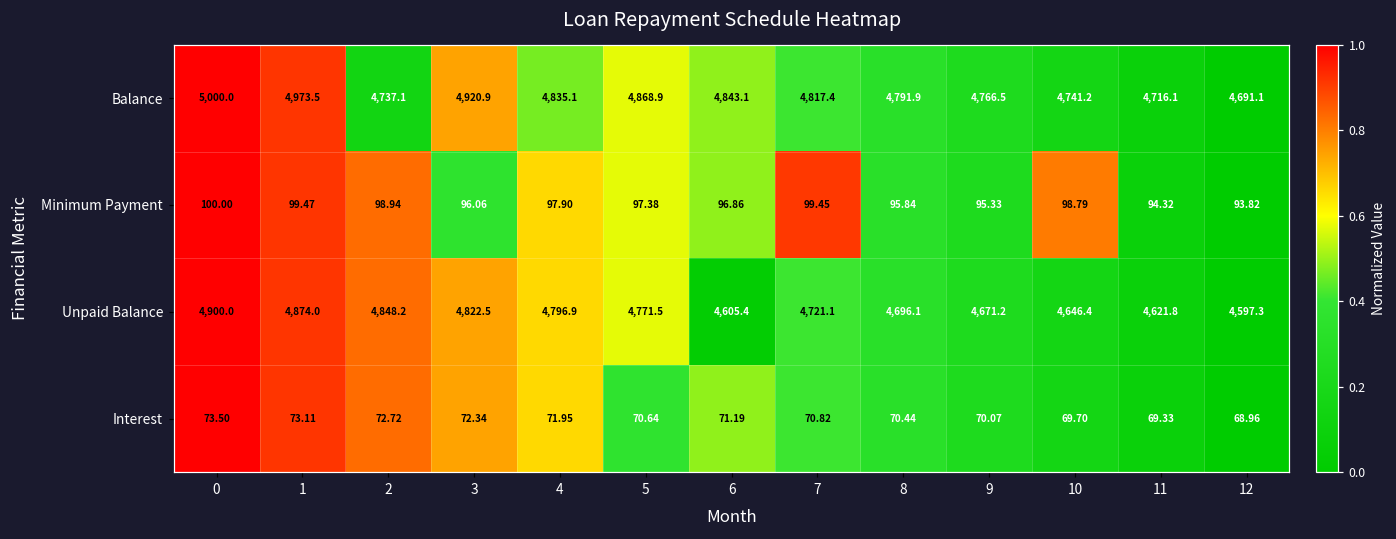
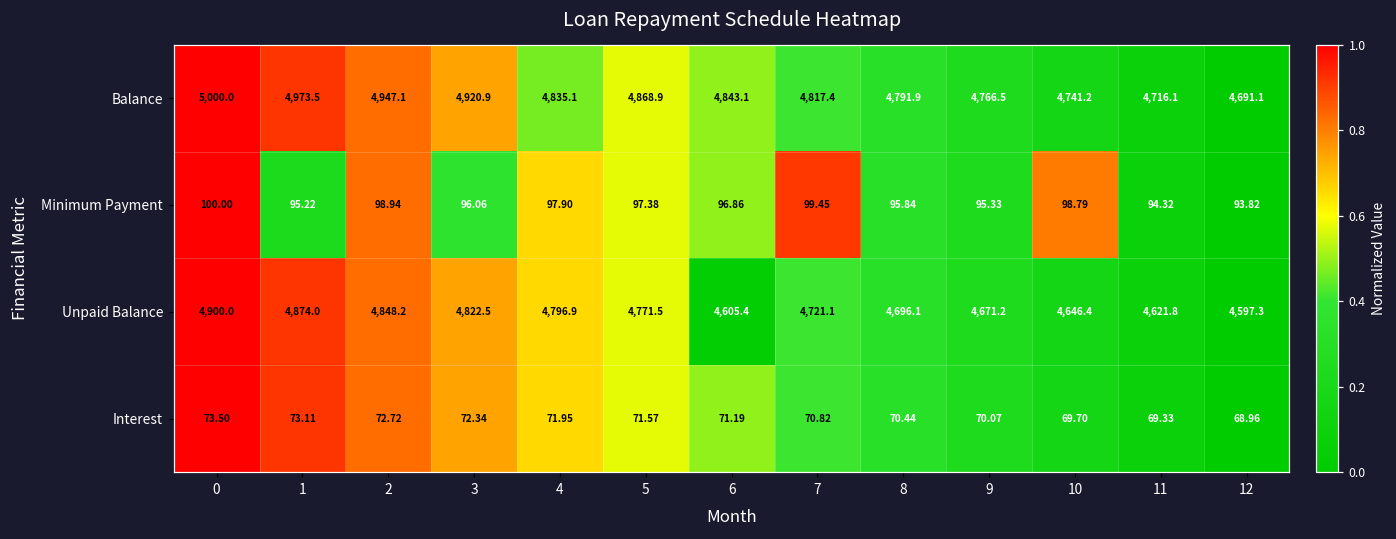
  {
    "Balance": {
      "0": "5,000.0",
      "1": "4,973.5",
-     "2": "4,737.1",
+     "2": "4,947.1",
      "3": "4,920.9",
      "4": "4,835.1",
      "5": "4,868.9",
      "6": "4,843.1",
      "7": "4,817.4",
      "8": "4,791.9",
      "9": "4,766.5",
      "10": "4,741.2",
      "11": "4,716.1",
      "12": "4,691.1"
    },
    "Minimum Payment": {
      "0": "100.00",
-     "1": "99.47",
+     "1": "95.22",
      "2": "98.94",
      "3": "96.06",
      "4": "97.90",
      "5": "97.38",
      "6": "96.86",
      "7": "99.45",
      "8": "95.84",
      "9": "95.33",
      "10": "98.79",
      "11": "94.32",
      "12": "93.82"
    },
    "Unpaid Balance": {
      "0": "4,900.0",
      "1": "4,874.0",
      "2": "4,848.2",
      "3": "4,822.5",
      "4": "4,796.9",
      "5": "4,771.5",
      "6": "4,605.4",
      "7": "4,721.1",
      "8": "4,696.1",
      "9": "4,671.2",
      "10": "4,646.4",
      "11": "4,621.8",
      "12": "4,597.3"
    },
    "Interest": {
      "0": "73.50",
      "1": "73.11",
      "2": "72.72",
      "3": "72.34",
      "4": "71.95",
-     "5": "70.64",
+     "5": "71.57",
      "6": "71.19",
      "7": "70.82",
      "8": "70.44",
      "9": "70.07",
      "10": "69.70",
      "11": "69.33",
      "12": "68.96"
    }
  }
